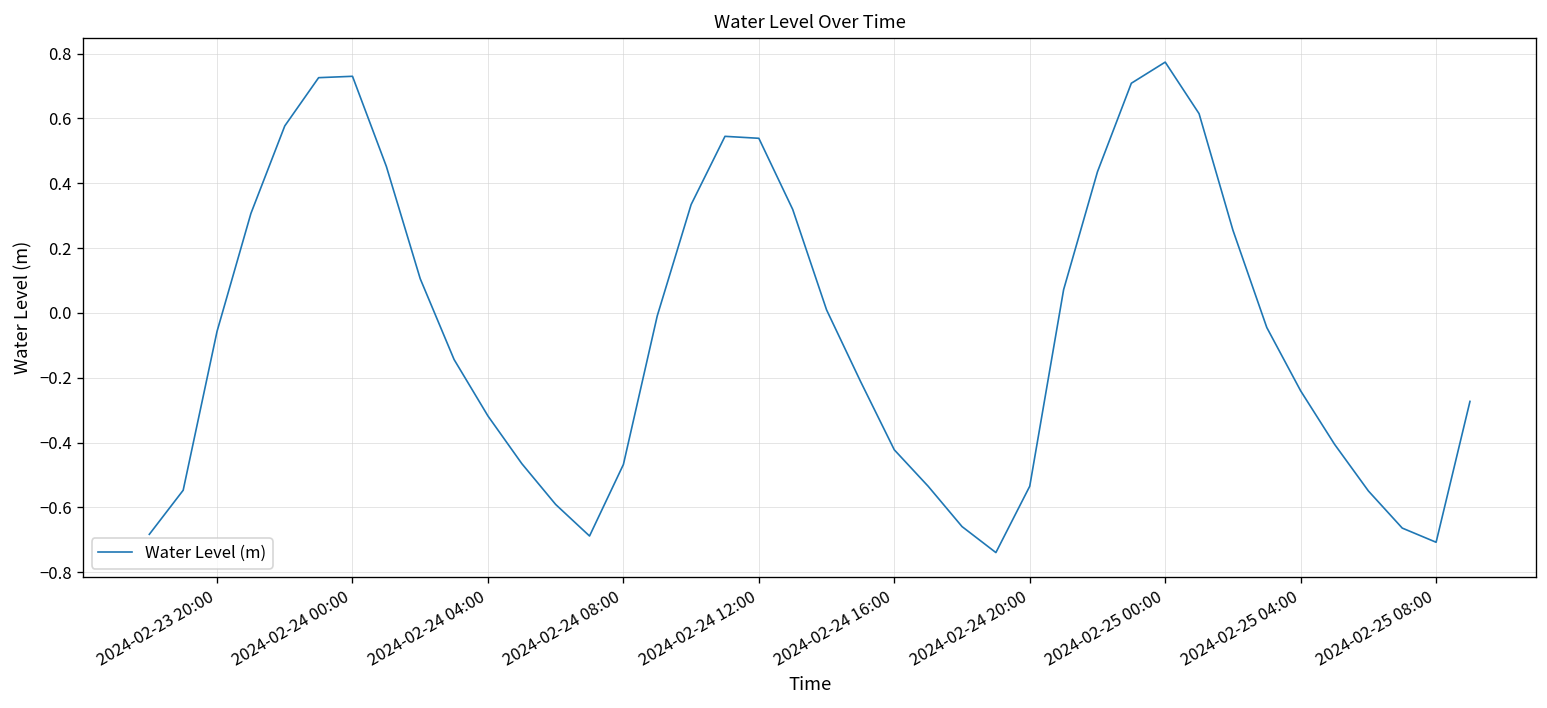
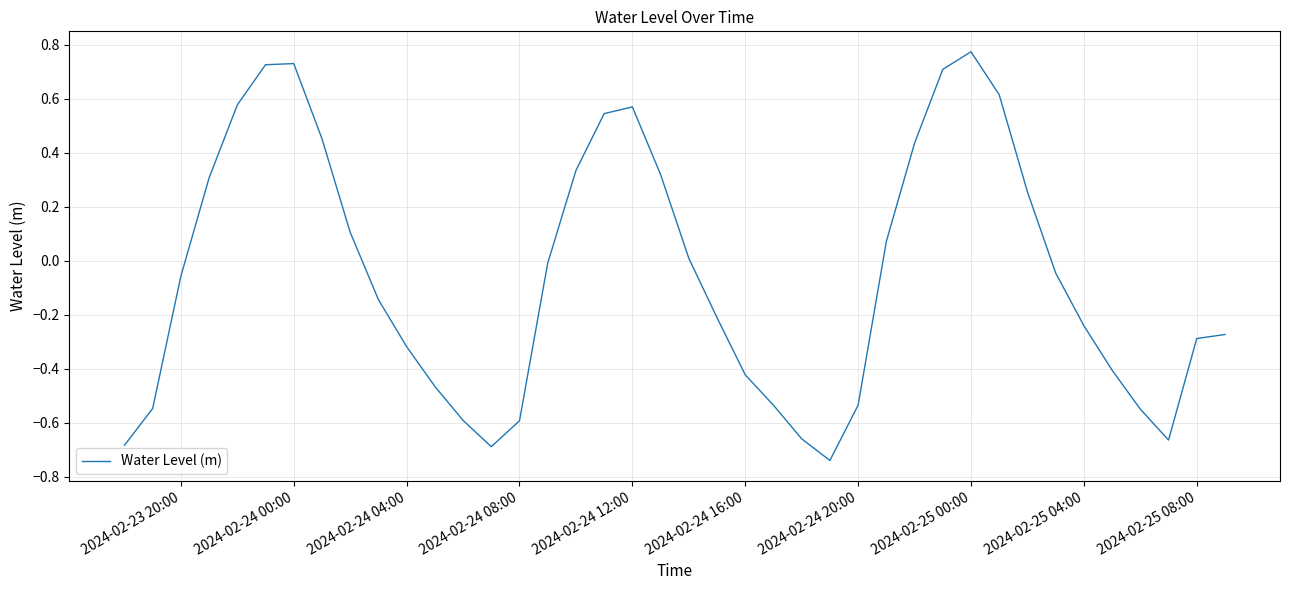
  {
    "2024-02-23 20:00": -0.06,
    "2024-02-24 00:00": 0.73,
    "2024-02-24 04:00": -0.32,
-   "2024-02-24 08:00": -0.47,
-   "2024-02-24 12:00": 0.54,
+   "2024-02-24 08:00": -0.59,
+   "2024-02-24 12:00": 0.57,
    "2024-02-24 16:00": -0.42,
    "2024-02-24 20:00": -0.53,
    "2024-02-25 00:00": 0.77,
    "2024-02-25 04:00": -0.24,
-   "2024-02-25 08:00": -0.71
+   "2024-02-25 08:00": -0.29
  }
